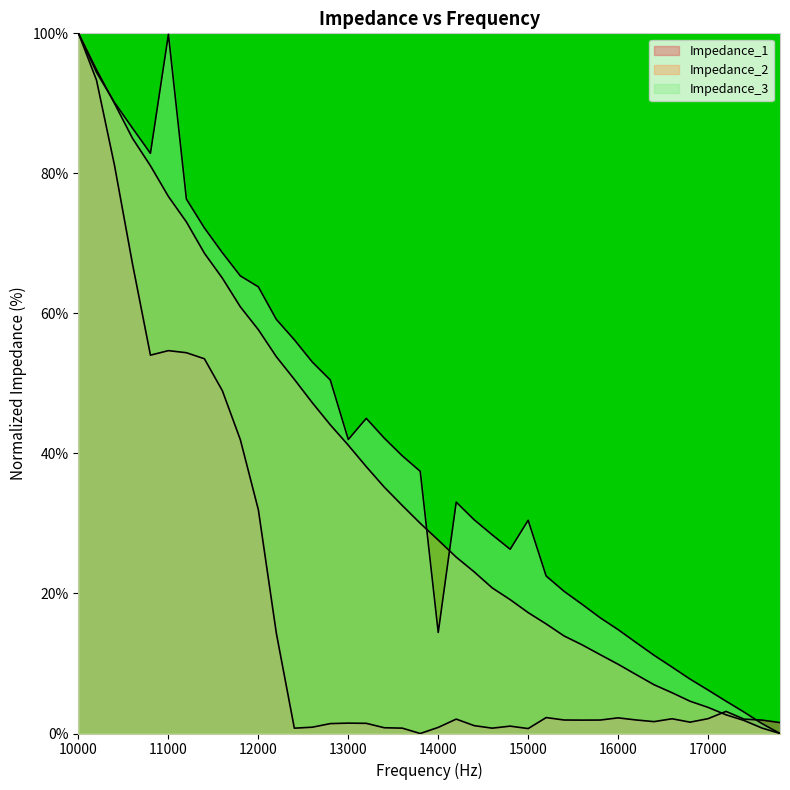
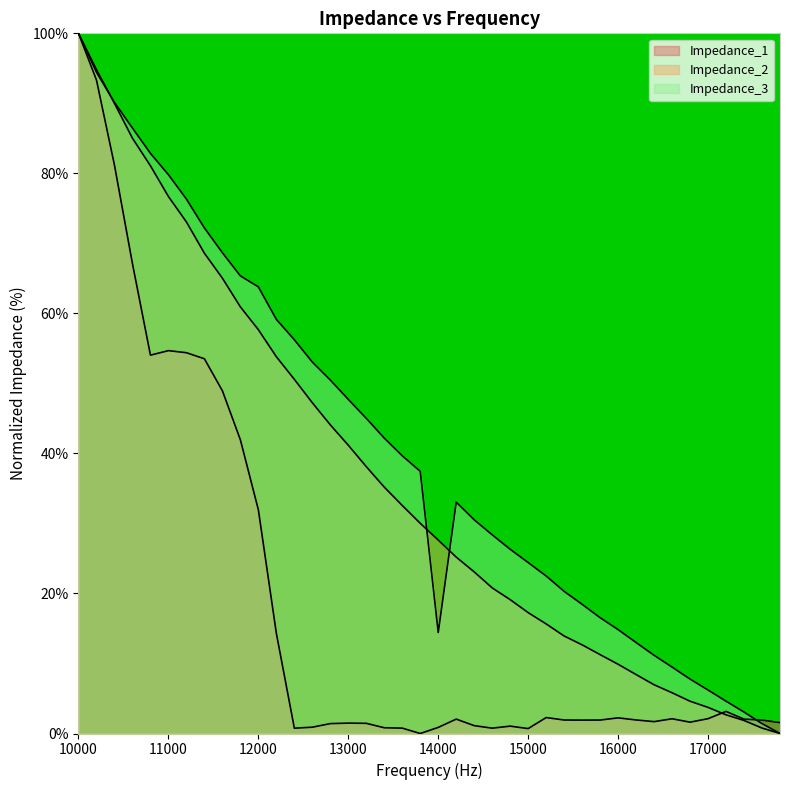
  {
    "Impedance_3": {
-     "11000": "100%",
+     "11000": "80%",
      "12000": "64%",
-     "13000": "42%",
+     "13000": "48%",
      "14000": "14%",
-     "15000": "30%",
+     "15000": "24%",
      "16000": "15%",
      "17000": "6%"
    }
  }
